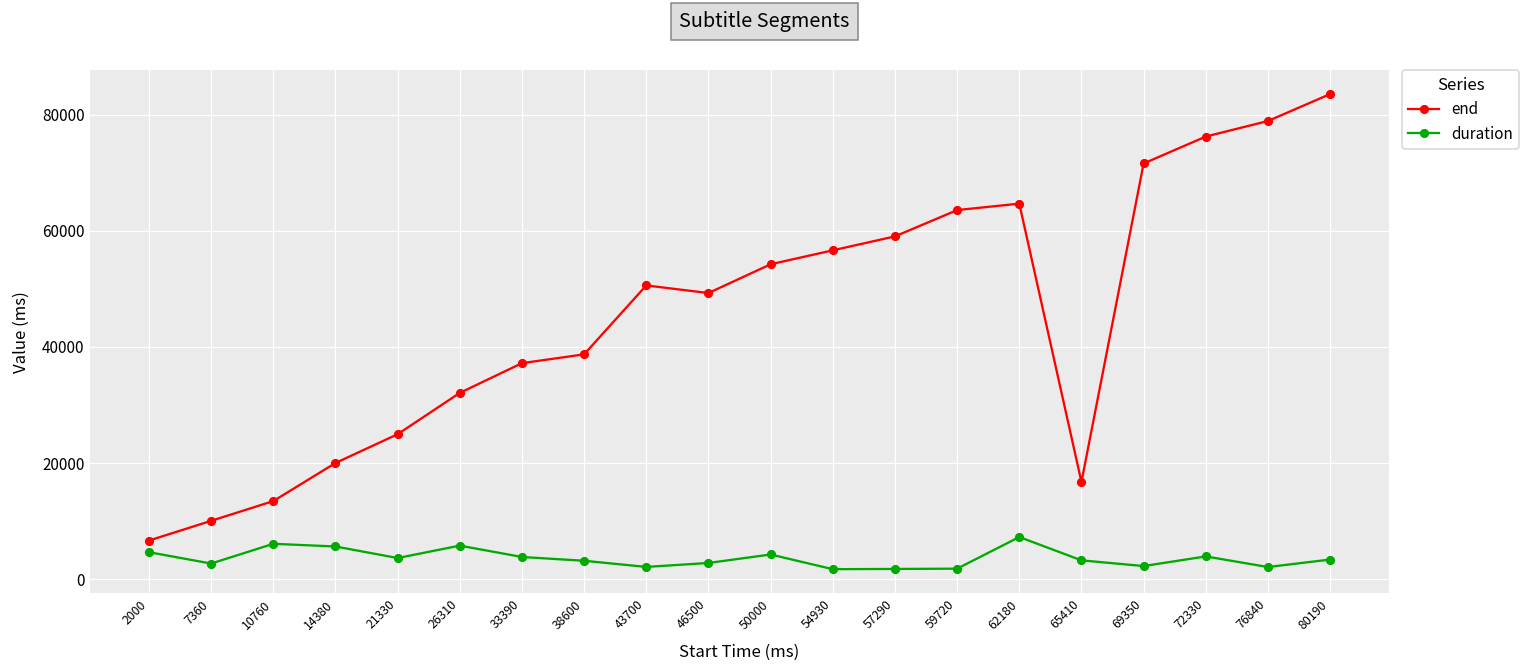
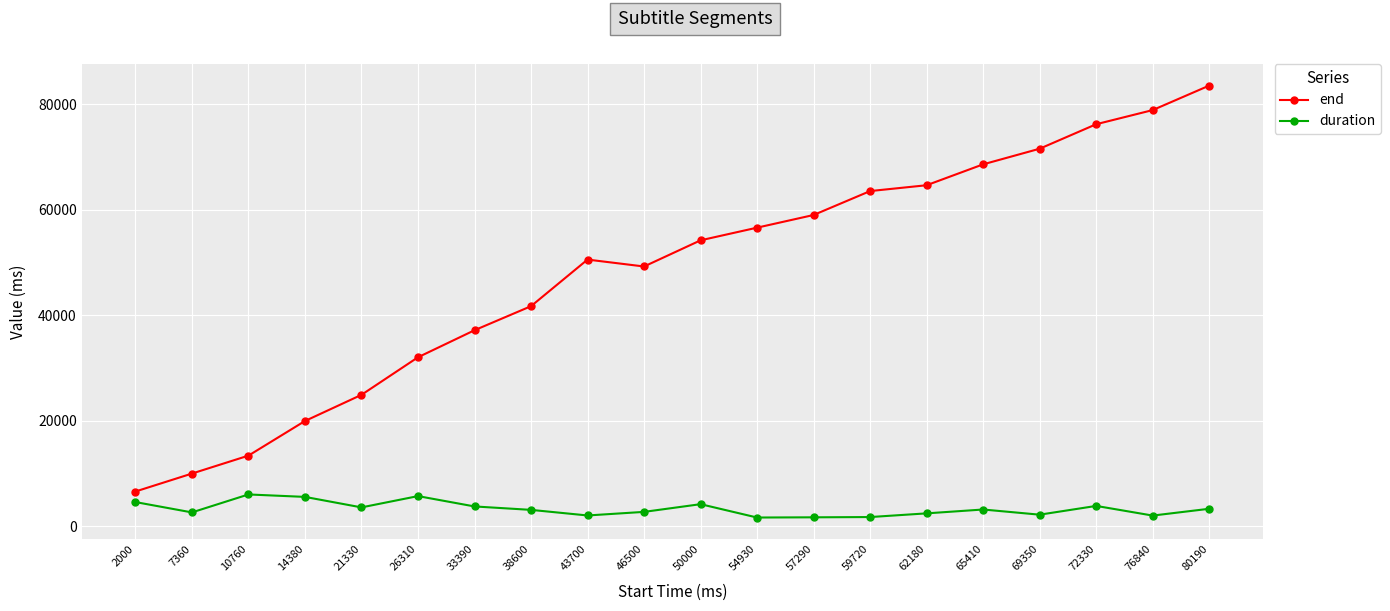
  {
    "end": {
      "2000": 7000,
      "7360": 10000,
      "10760": 13000,
      "14380": 20000,
      "21330": 25000,
      "26310": 32000,
      "33390": 37000,
-     "38600": 39000,
+     "38600": 42000,
      "43700": 51000,
      "46500": 49000,
      "50000": 54000,
      "54930": 57000,
      "57290": 59000,
      "59720": 64000,
      "62180": 65000,
-     "65410": 17000,
+     "65410": 69000,
      "69350": 72000,
      "72330": 76000,
      "76840": 79000,
      "80190": 84000
    },
    "duration": {
      "2000": 5000,
      "7360": 3000,
      "10760": 6000,
      "14380": 6000,
      "21330": 4000,
      "26310": 6000,
      "33390": 4000,
      "38600": 3000,
      "43700": 2000,
      "46500": 3000,
      "50000": 4000,
      "54930": 2000,
      "57290": 2000,
      "59720": 2000,
-     "62180": 7000,
+     "62180": 2000,
      "65410": 3000,
      "69350": 2000,
      "72330": 4000,
      "76840": 2000,
      "80190": 3000
    }
  }
